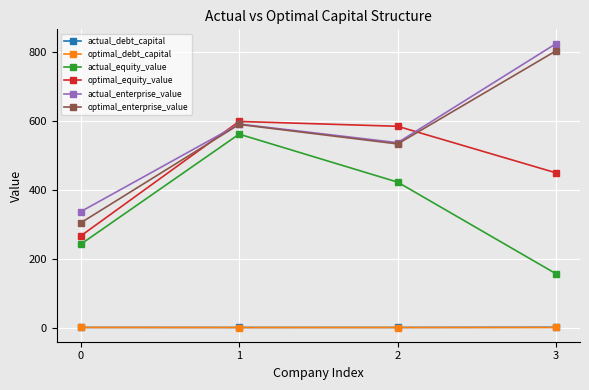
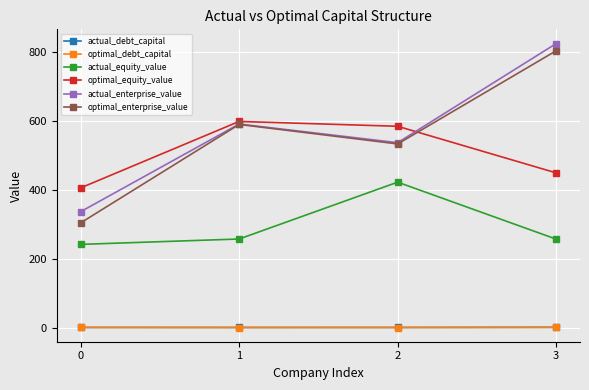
  {
    "actual_equity_value": {
      "0": 240,
-     "1": 560,
+     "1": 260,
      "2": 420,
-     "3": 160
+     "3": 260
    },
    "optimal_equity_value": {
-     "0": 270,
+     "0": 410,
      "1": 600,
      "2": 580,
      "3": 450
    },
    "actual_enterprise_value": {
      "0": 340,
      "3": 830
    },
    "optimal_enterprise_value": {
      "0": 300,
      "3": 800
    }
  }
